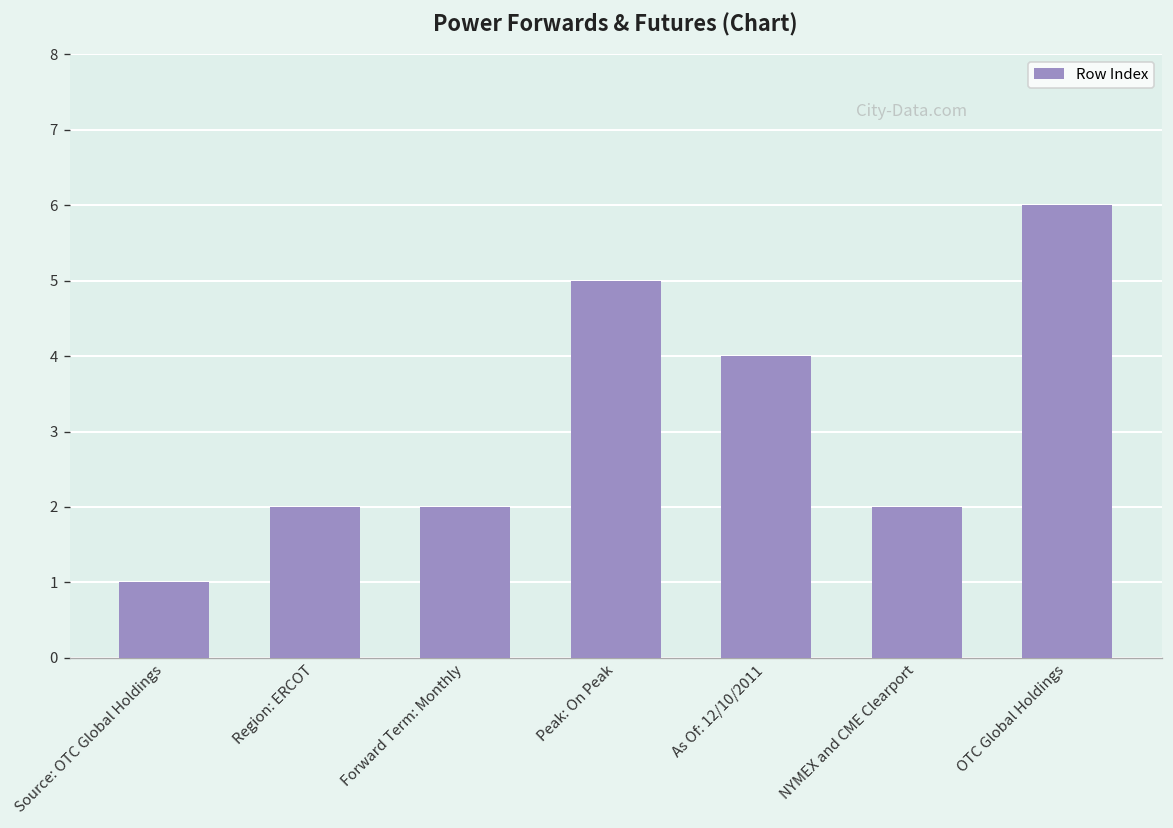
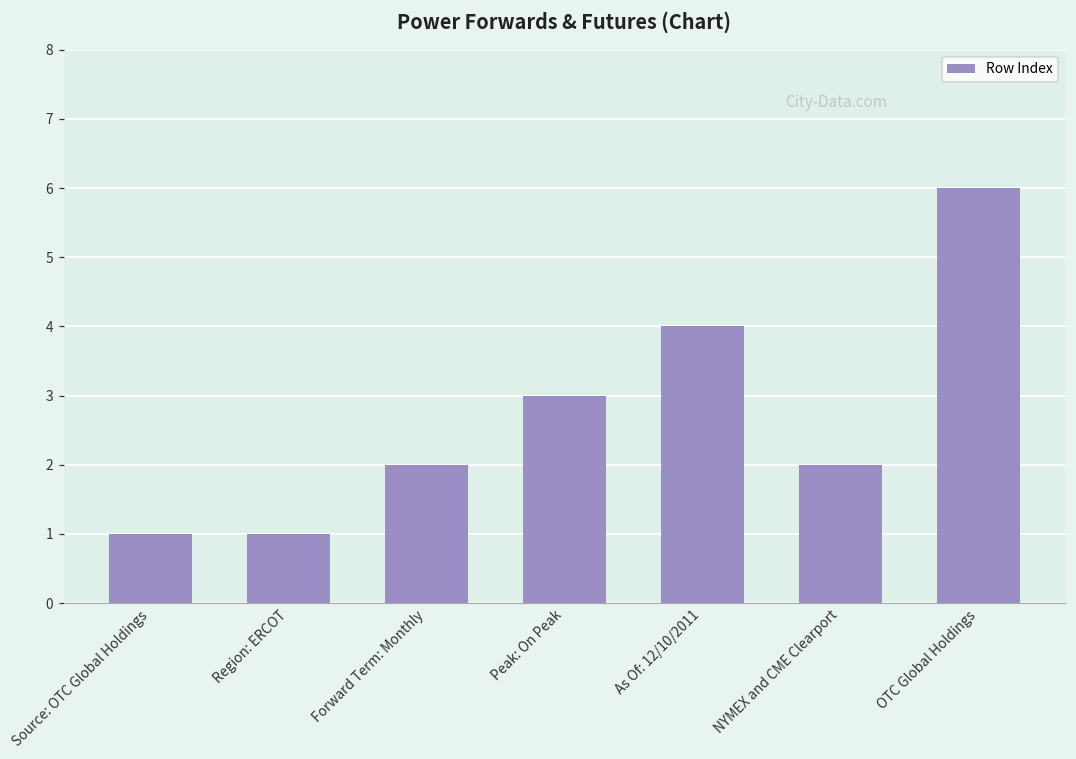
  {
    "Source: OTC Global Holdings": 1,
-   "Region: ERCOT": 2,
+   "Region: ERCOT": 1,
    "Forward Term: Monthly": 2,
-   "Peak: On Peak": 5,
+   "Peak: On Peak": 3,
    "As Of: 12/10/2011": 4,
    "NYMEX and CME Clearport": 2,
    "OTC Global Holdings": 6
  }
